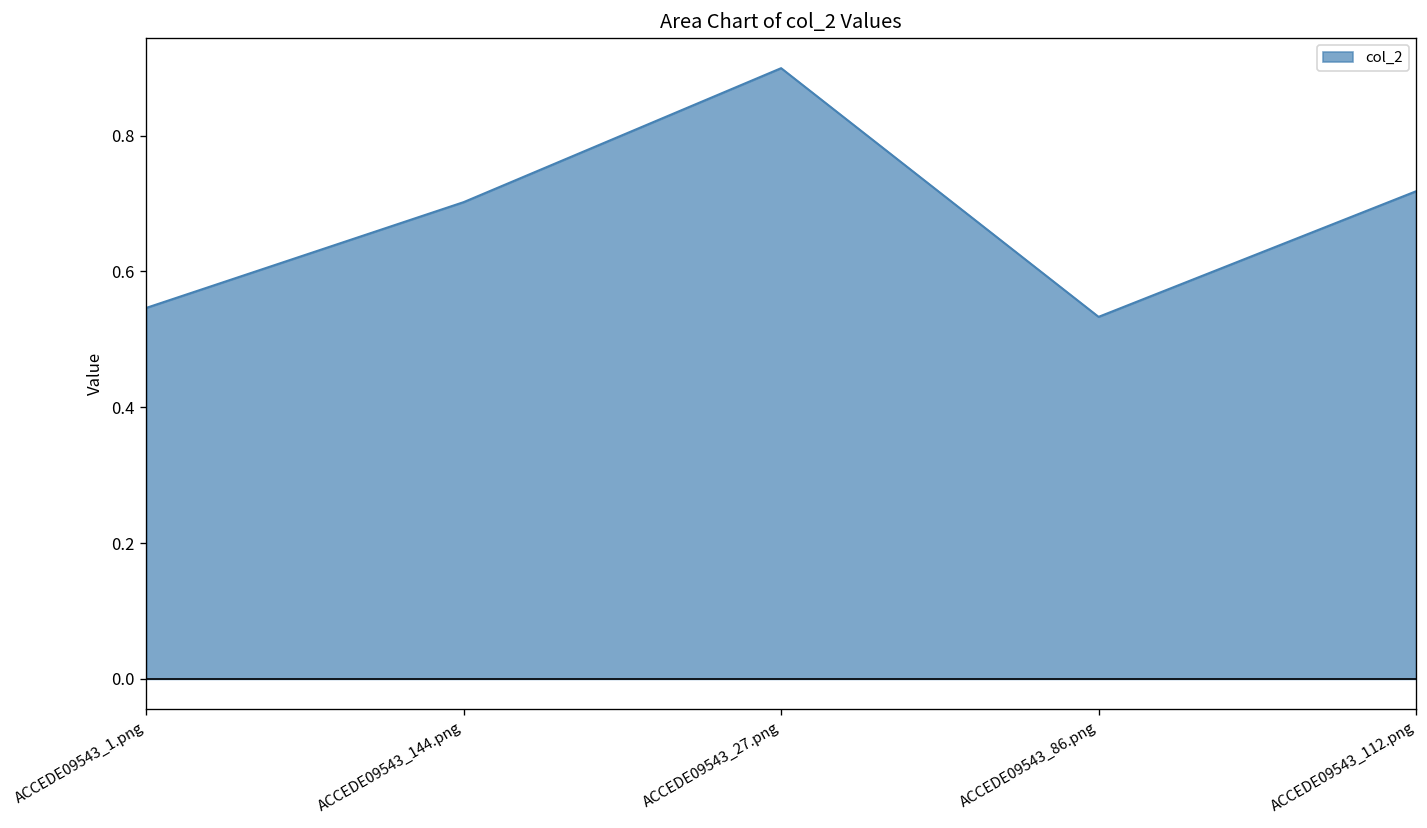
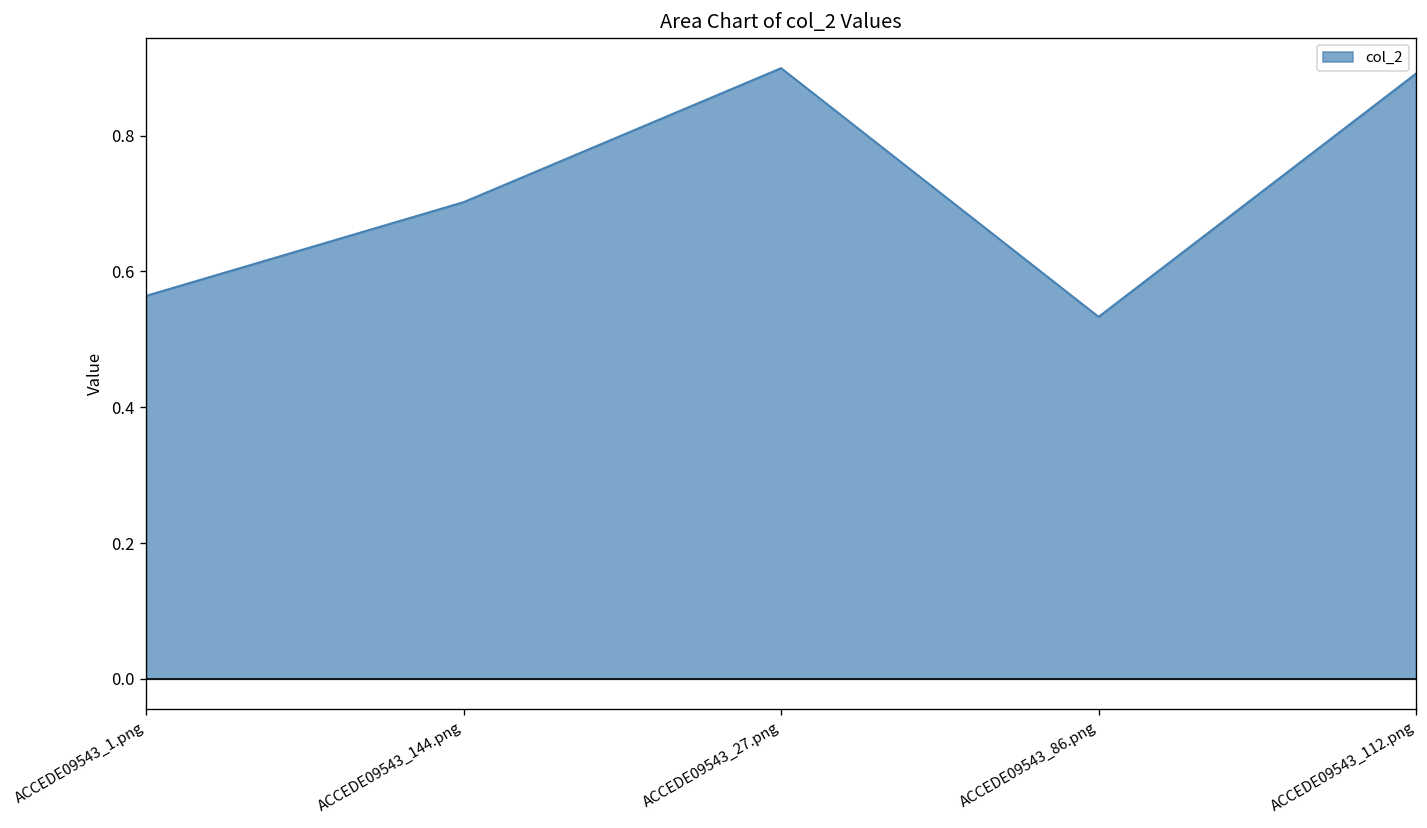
  {
-   "ACCEDE09543_1.png": 0.55,
+   "ACCEDE09543_1.png": 0.56,
    "ACCEDE09543_144.png": 0.70,
    "ACCEDE09543_27.png": 0.90,
    "ACCEDE09543_86.png": 0.53,
-   "ACCEDE09543_112.png": 0.72
+   "ACCEDE09543_112.png": 0.89
  }
